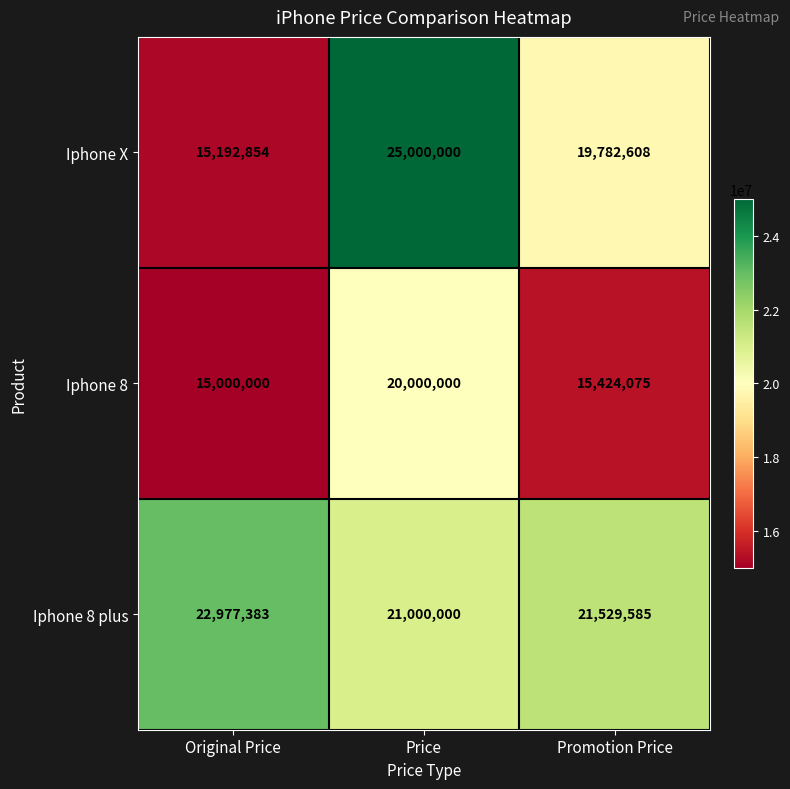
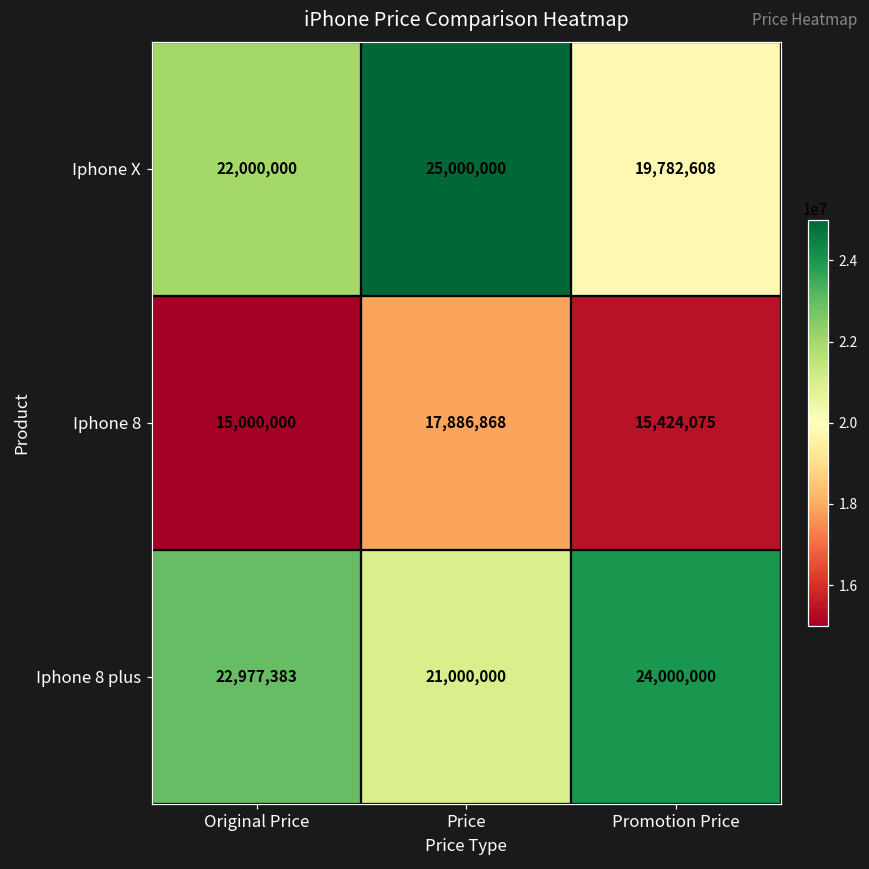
  {
    "Iphone X": {
-     "Original Price": "15,192,854",
+     "Original Price": "22,000,000",
      "Price": "25,000,000",
      "Promotion Price": "19,782,608"
    },
    "Iphone 8": {
      "Original Price": "15,000,000",
-     "Price": "20,000,000",
+     "Price": "17,886,868",
      "Promotion Price": "15,424,075"
    },
    "Iphone 8 plus": {
      "Original Price": "22,977,383",
      "Price": "21,000,000",
-     "Promotion Price": "21,529,585"
+     "Promotion Price": "24,000,000"
    }
  }
